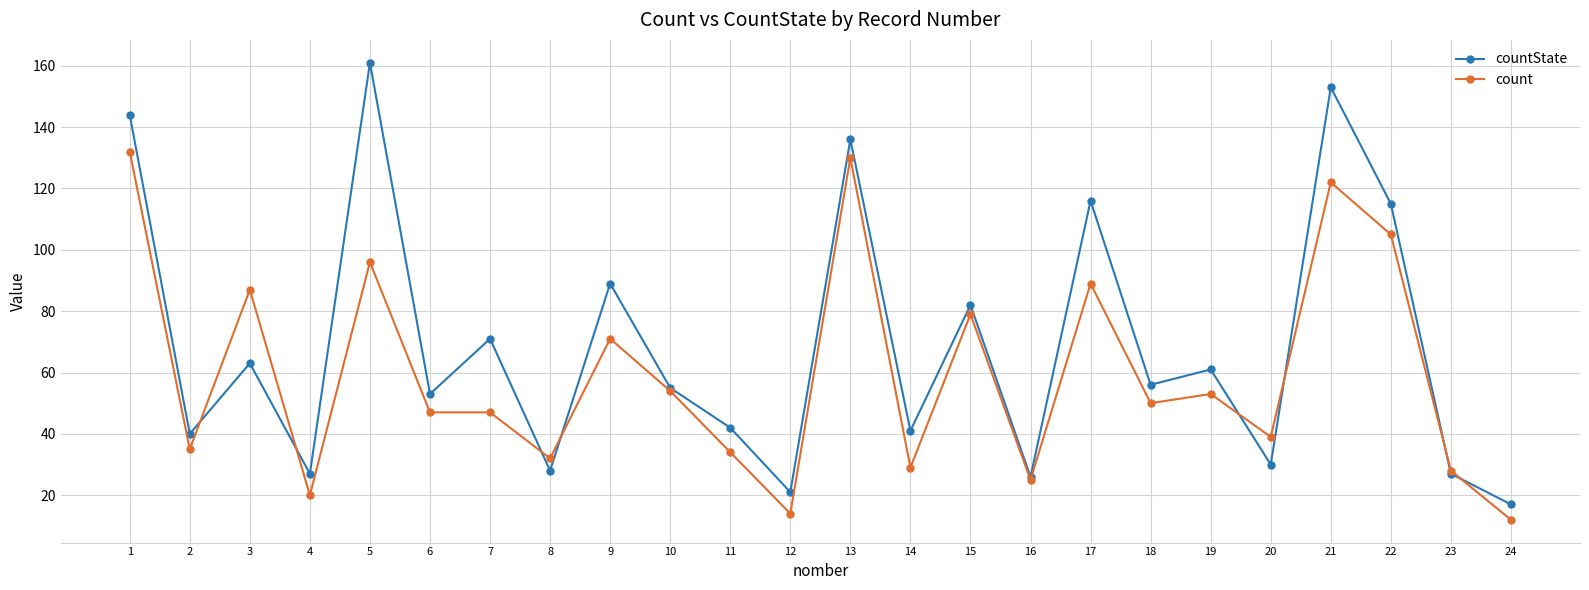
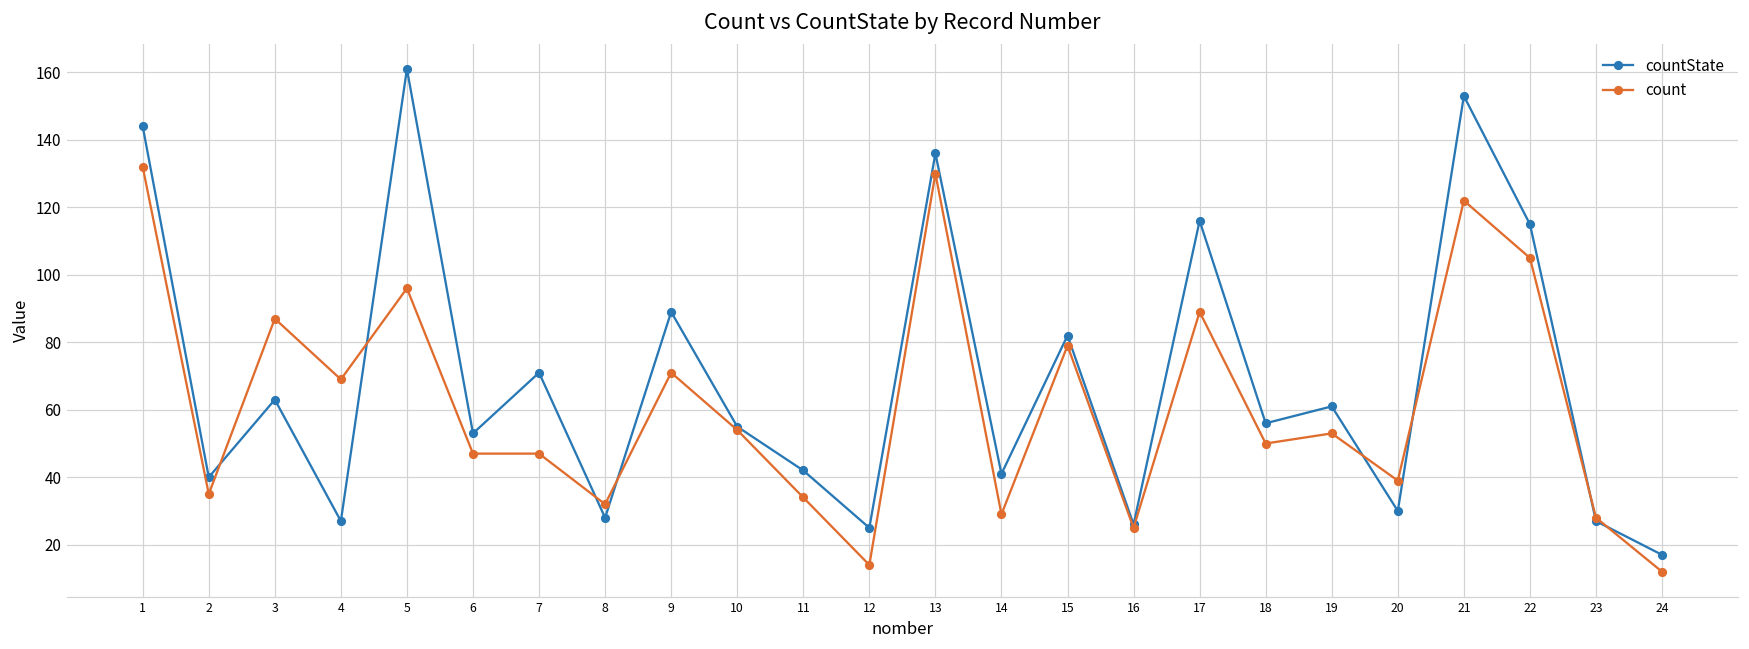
  {
    "countState": {
      "1": 144,
      "2": 40,
      "3": 63,
      "4": 27,
      "5": 161,
      "6": 53,
      "7": 71,
      "8": 28,
      "9": 89,
      "10": 55,
      "11": 42,
-     "12": 21,
+     "12": 25,
      "13": 136,
      "14": 41,
      "15": 82,
      "16": 26,
      "17": 116,
      "18": 56,
      "19": 61,
      "20": 30,
      "21": 153,
      "22": 115,
      "23": 27,
      "24": 17
    },
    "count": {
      "1": 132,
      "2": 35,
      "3": 87,
-     "4": 20,
+     "4": 69,
      "5": 96,
      "6": 47,
      "7": 47,
      "8": 32,
      "9": 71,
      "10": 54,
      "11": 34,
      "12": 14,
      "13": 130,
      "14": 29,
      "15": 79,
      "16": 25,
      "17": 89,
      "18": 50,
      "19": 53,
      "20": 39,
      "21": 122,
      "22": 105,
      "23": 28,
      "24": 12
    }
  }
